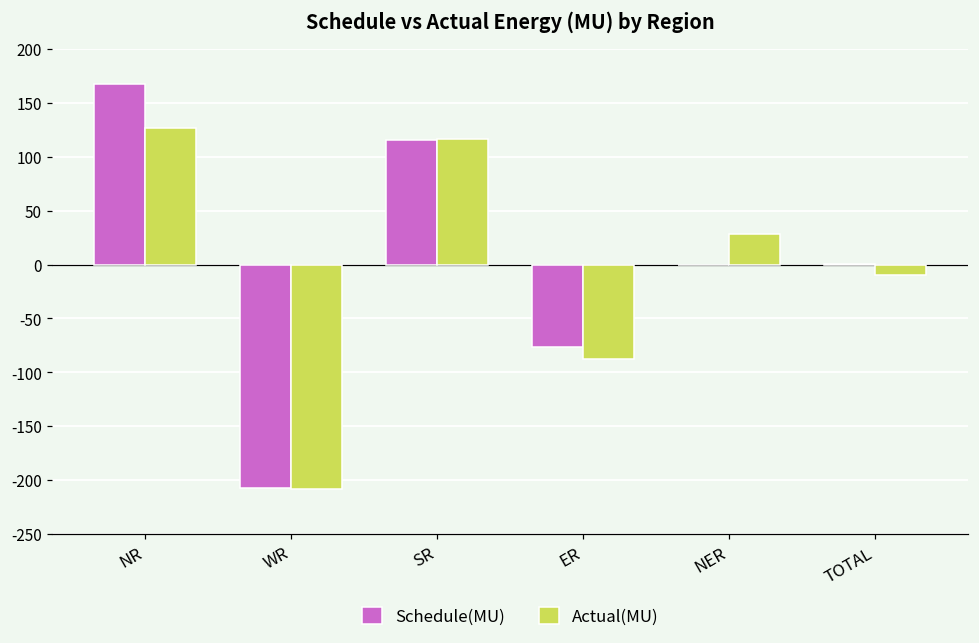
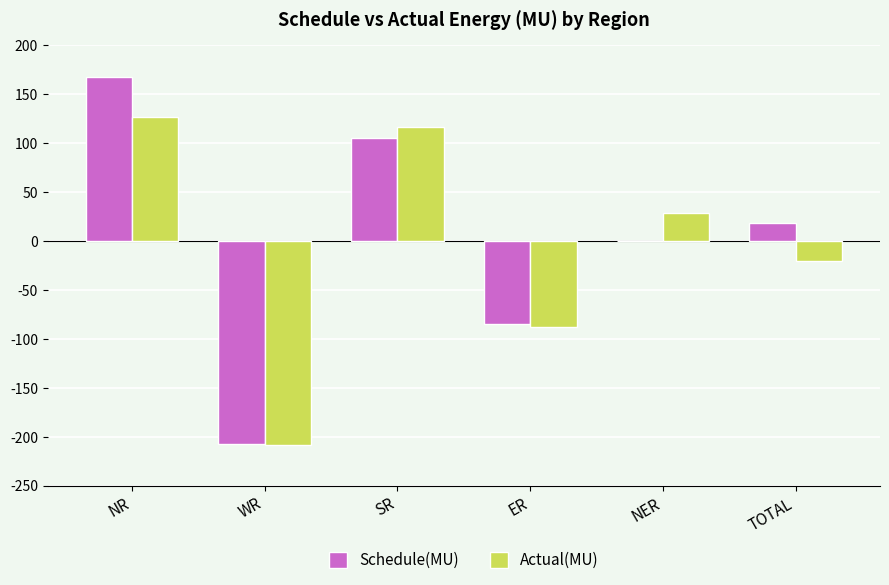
  {
    "Schedule(MU)": {
      "NR": 170,
      "WR": -210,
-     "SR": 120,
-     "ER": -80,
-     "TOTAL": 0
+     "SR": 110,
+     "ER": -90,
+     "TOTAL": 20
    },
    "Actual(MU)": {
      "NR": 130,
      "WR": -210,
      "SR": 120,
      "ER": -90,
      "NER": 30,
-     "TOTAL": -10
+     "TOTAL": -20
    }
  }
